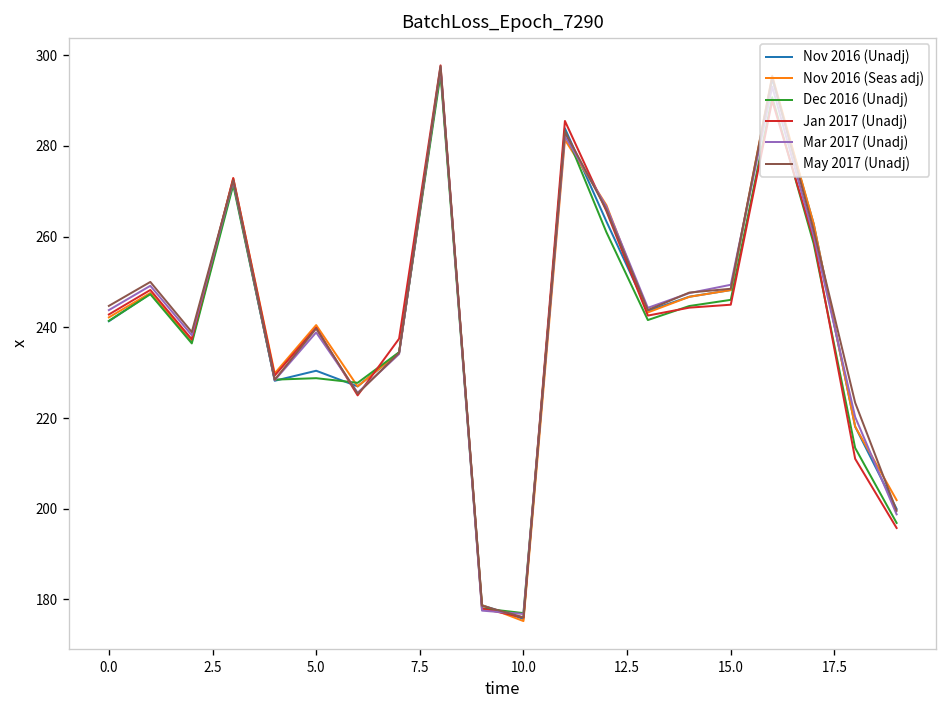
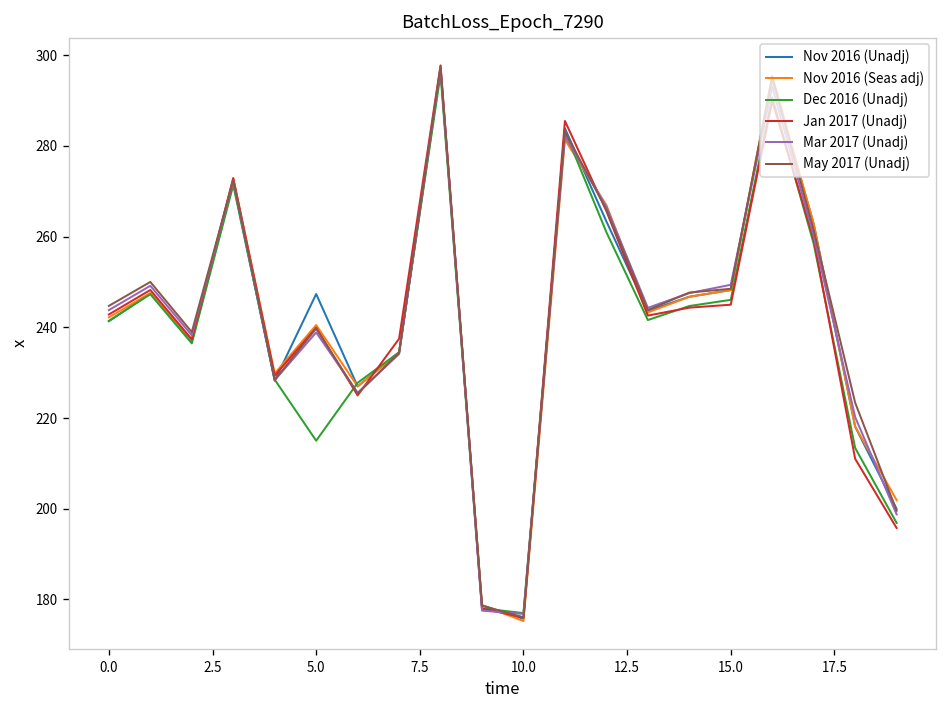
  {
    "Nov 2016 (Unadj)": {
-     "5.0": 230
+     "5.0": 247
    },
    "Dec 2016 (Unadj)": {
-     "5.0": 229,
+     "5.0": 215,
      "15.0": 246
    },
    "Jan 2017 (Unadj)": {
      "15.0": 245
    },
    "Mar 2017 (Unadj)": {
      "0.0": 244,
      "5.0": 239,
      "15.0": 249
    },
    "May 2017 (Unadj)": {
      "0.0": 245
    }
  }
